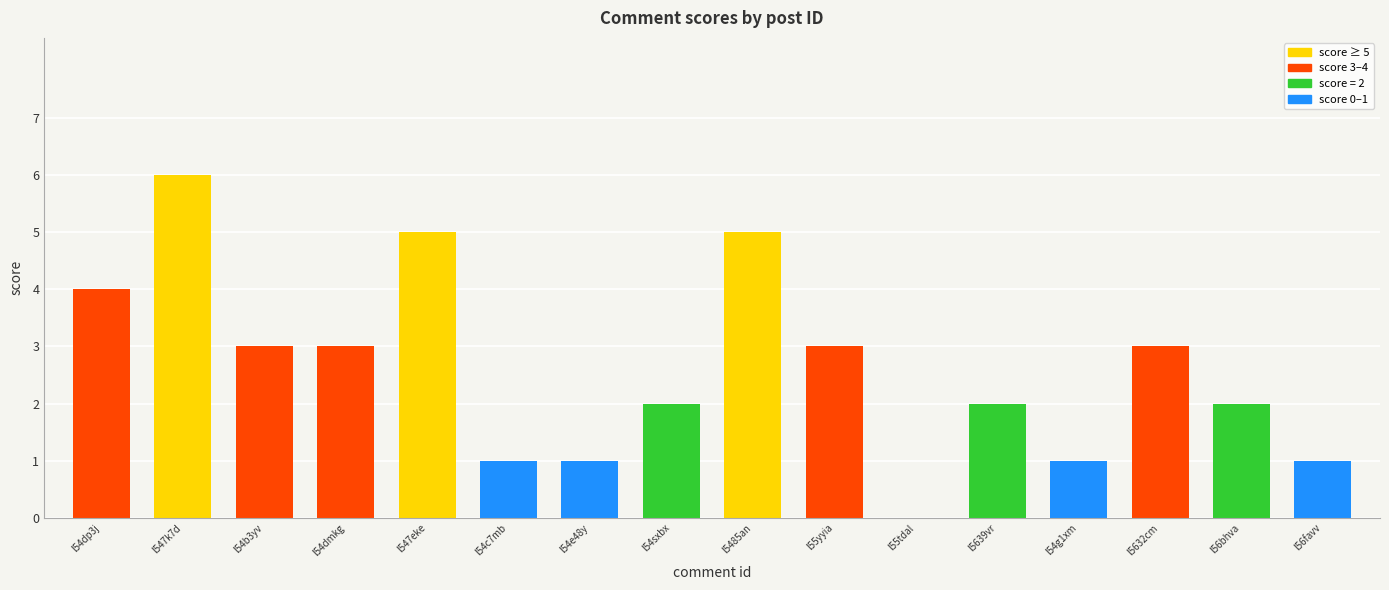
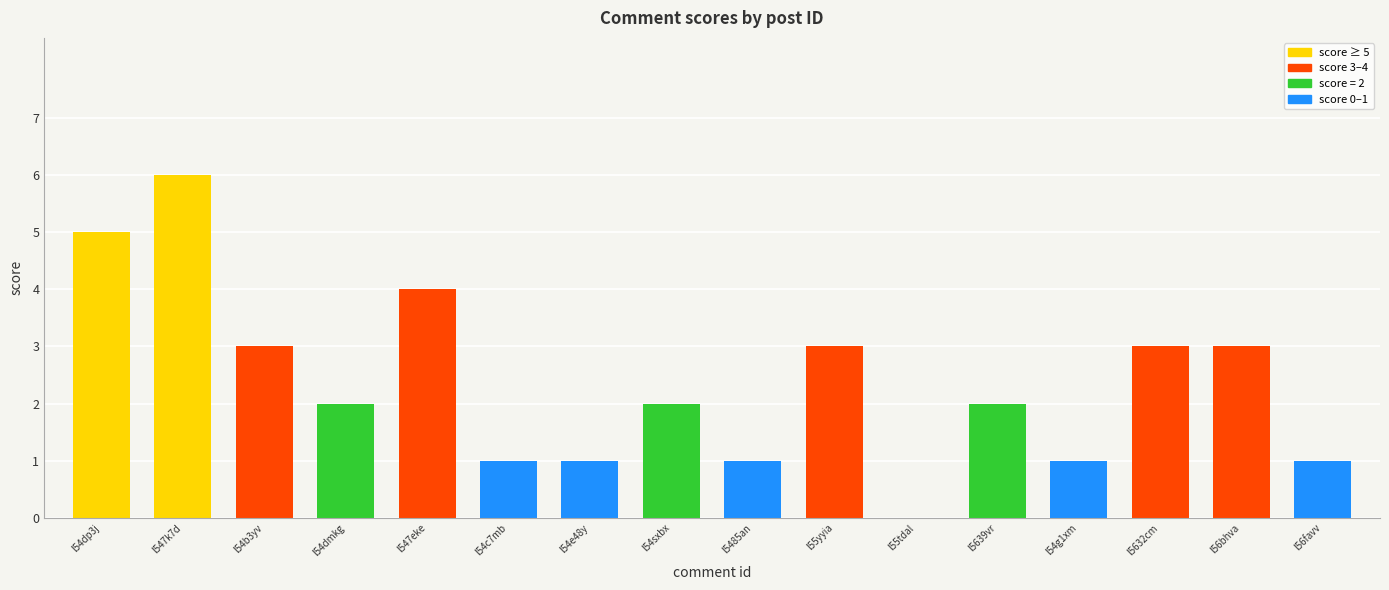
  {
-   "l54dp3j": 4,
+   "l54dp3j": 5,
    "l547k7d": 6,
    "l54b3yv": 3,
-   "l54dmkg": 3,
-   "l547eke": 5,
+   "l54dmkg": 2,
+   "l547eke": 4,
    "l54c7mb": 1,
    "l54e48y": 1,
    "l54sxbx": 2,
-   "l5485an": 5,
+   "l5485an": 1,
    "l55yyia": 3,
    "l55tdal": 0,
    "l5639vr": 2,
    "l54g1xm": 1,
    "l5632cm": 3,
-   "l56bhva": 2,
+   "l56bhva": 3,
    "l56favv": 1
  }
